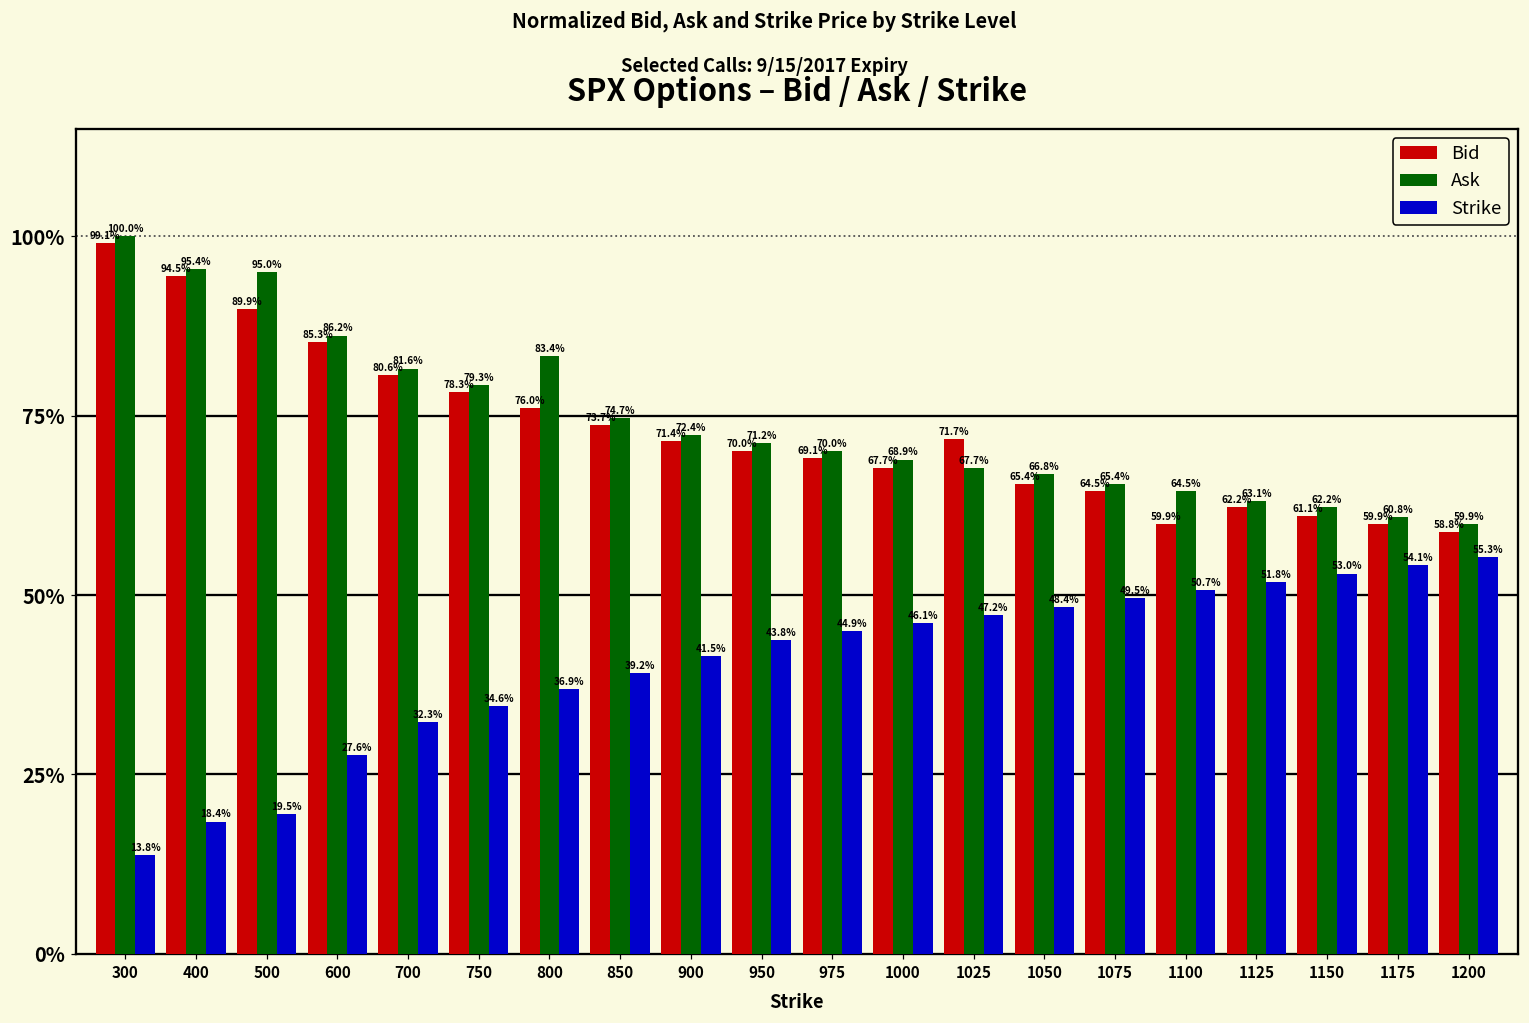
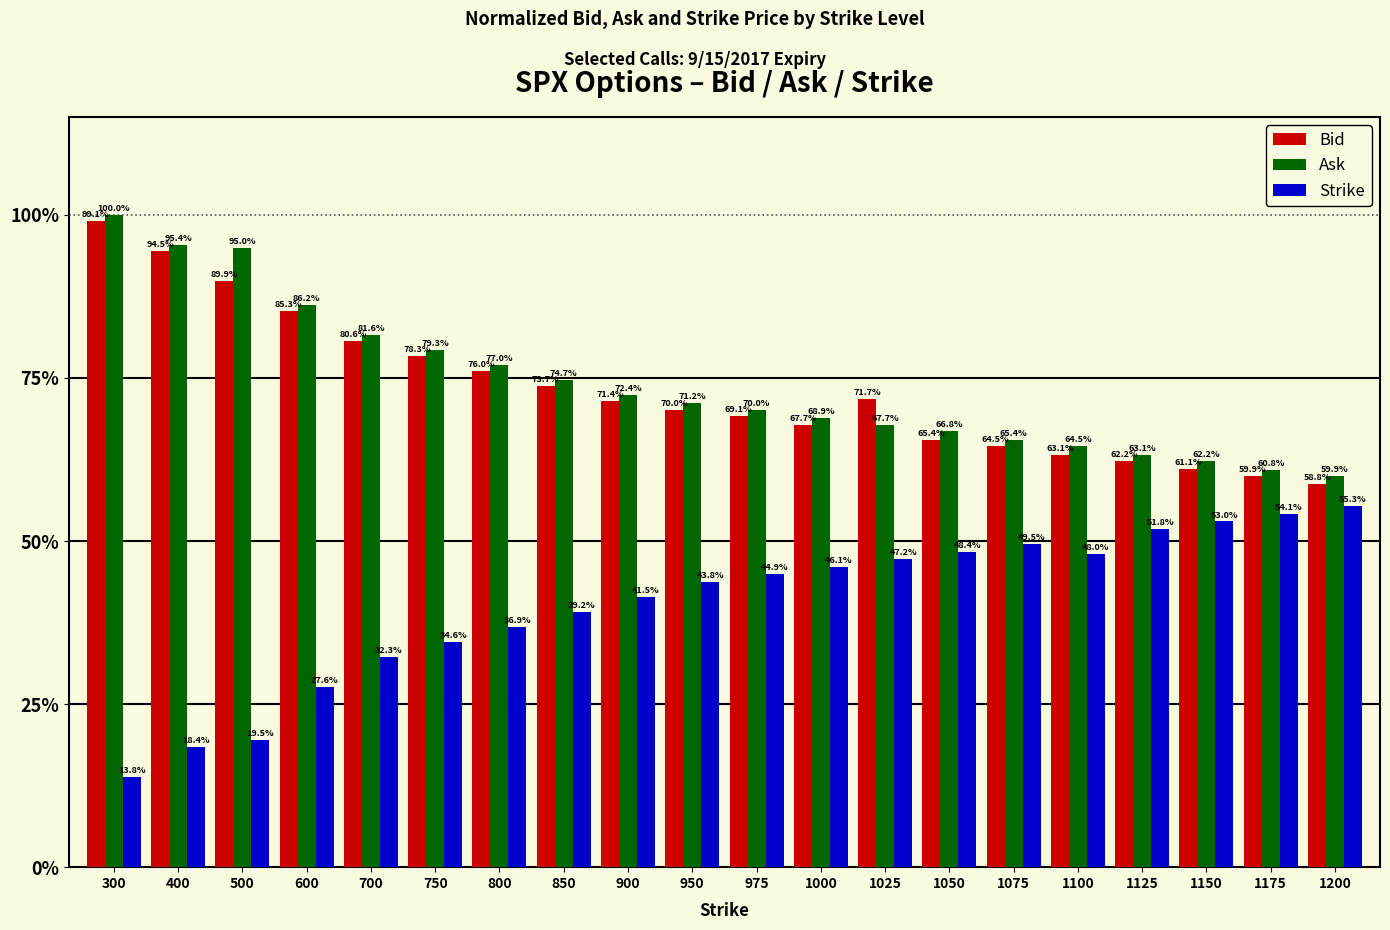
  {
    "Bid": {
      "300": "99.1%",
      "400": "94.5%",
      "500": "89.9%",
      "600": "85.3%",
      "700": "80.6%",
      "750": "78.3%",
      "800": "76.0%",
      "850": "73.7%",
      "900": "71.4%",
      "950": "70.0%",
      "975": "69.1%",
      "1000": "67.7%",
      "1025": "71.7%",
      "1050": "65.4%",
      "1075": "64.5%",
-     "1100": "59.9%",
+     "1100": "63.1%",
      "1125": "62.2%",
      "1150": "61.1%",
      "1175": "59.9%",
      "1200": "58.8%"
    },
    "Ask": {
      "300": "100.0%",
      "400": "95.4%",
      "500": "95.0%",
      "600": "86.2%",
      "700": "81.6%",
      "750": "79.3%",
-     "800": "83.4%",
+     "800": "77.0%",
      "850": "74.7%",
      "900": "72.4%",
      "950": "71.2%",
      "975": "70.0%",
      "1000": "68.9%",
      "1025": "67.7%",
      "1050": "66.8%",
      "1075": "65.4%",
      "1100": "64.5%",
      "1125": "63.1%",
      "1150": "62.2%",
      "1175": "60.8%",
      "1200": "59.9%"
    },
    "Strike": {
      "300": "13.8%",
      "400": "18.4%",
      "500": "19.5%",
      "600": "27.6%",
      "700": "32.3%",
      "750": "34.6%",
      "800": "36.9%",
      "850": "39.2%",
      "900": "41.5%",
      "950": "43.8%",
      "975": "44.9%",
      "1000": "46.1%",
      "1025": "47.2%",
      "1050": "48.4%",
      "1075": "49.5%",
-     "1100": "50.7%",
+     "1100": "48.0%",
      "1125": "51.8%",
      "1150": "53.0%",
      "1175": "54.1%",
      "1200": "55.3%"
    }
  }
